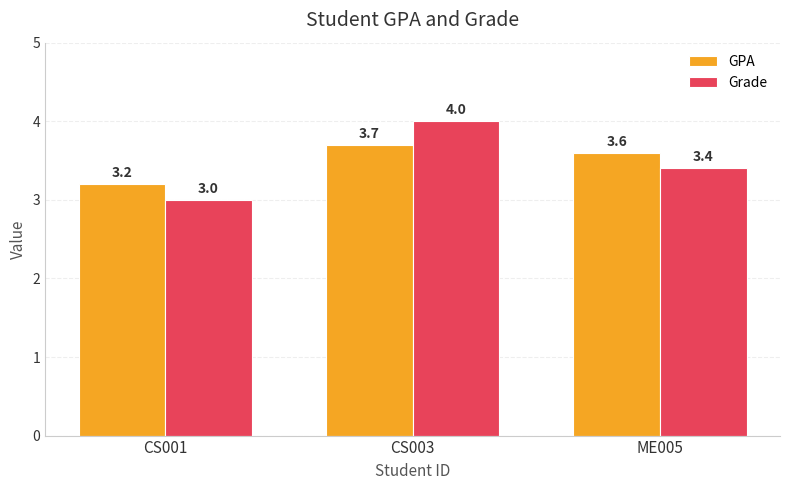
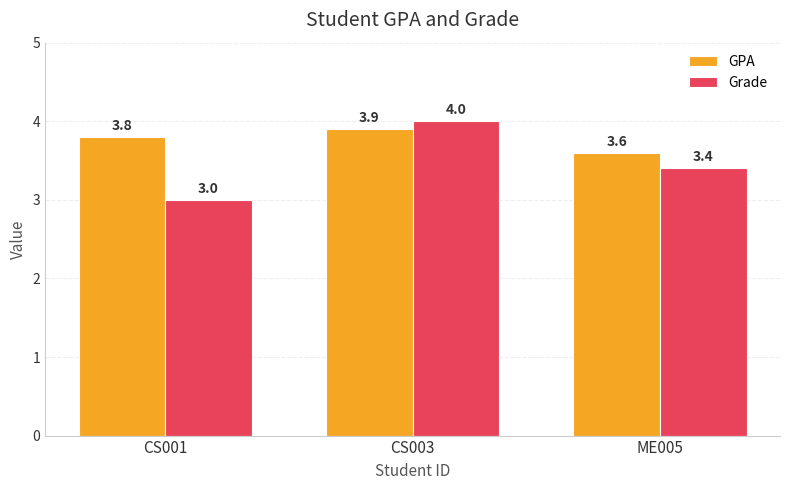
  {
    "GPA": {
-     "CS001": 3.2,
-     "CS003": 3.7,
+     "CS001": 3.8,
+     "CS003": 3.9,
      "ME005": 3.6
    },
    "Grade": {
      "CS001": 3.0,
      "CS003": 4.0,
      "ME005": 3.4
    }
  }
